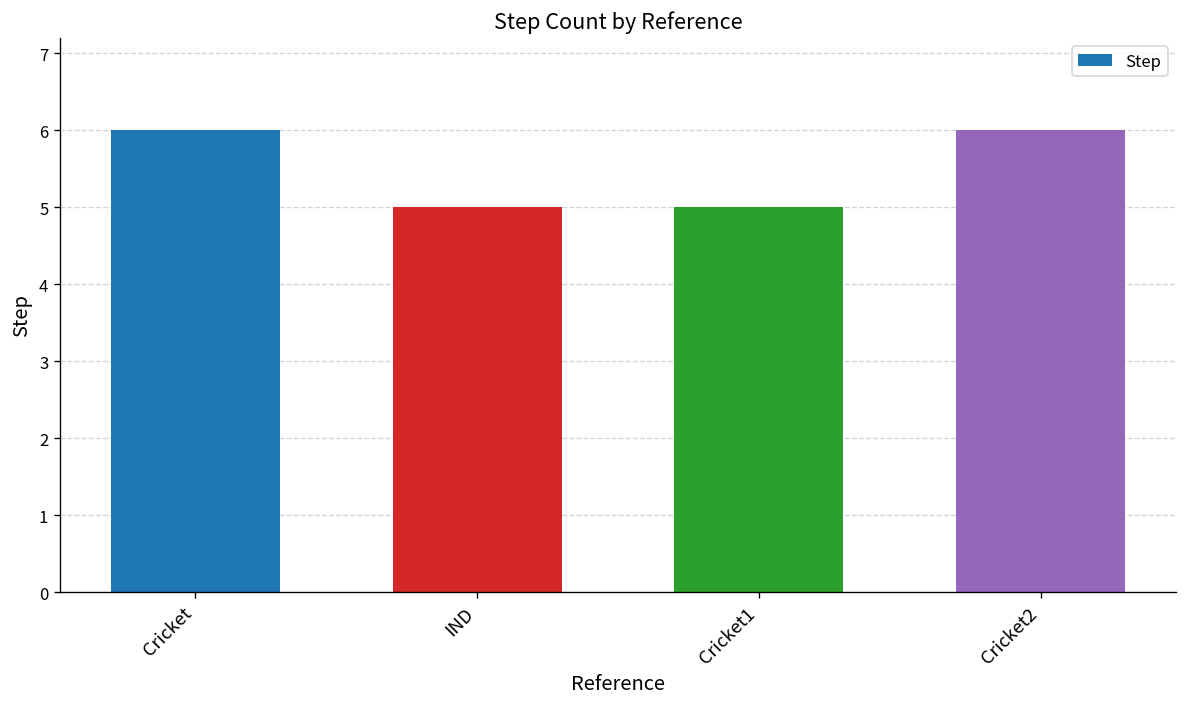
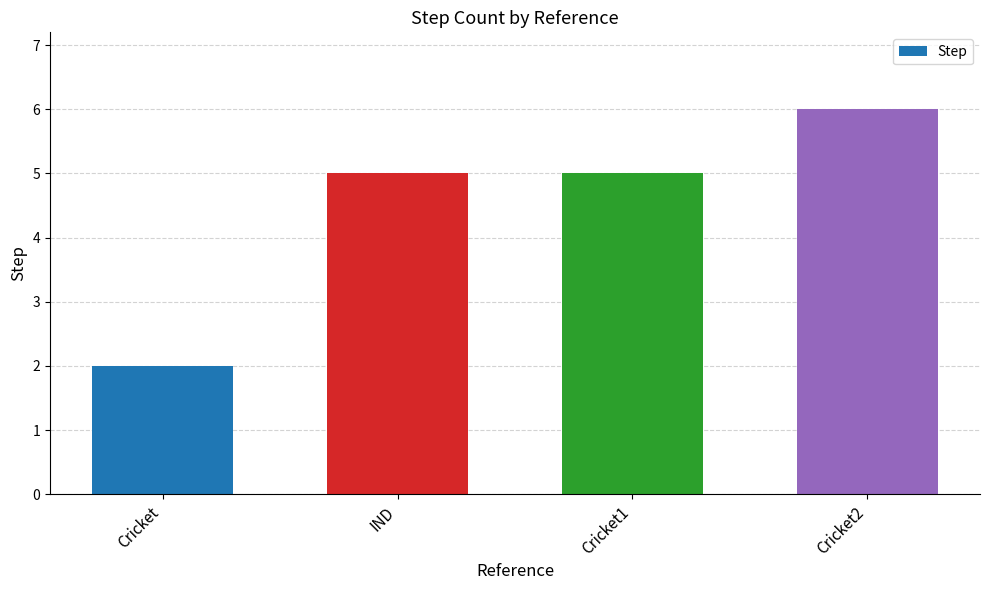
  {
-   "Cricket": 6,
+   "Cricket": 2,
    "IND": 5,
    "Cricket1": 5,
    "Cricket2": 6
  }
